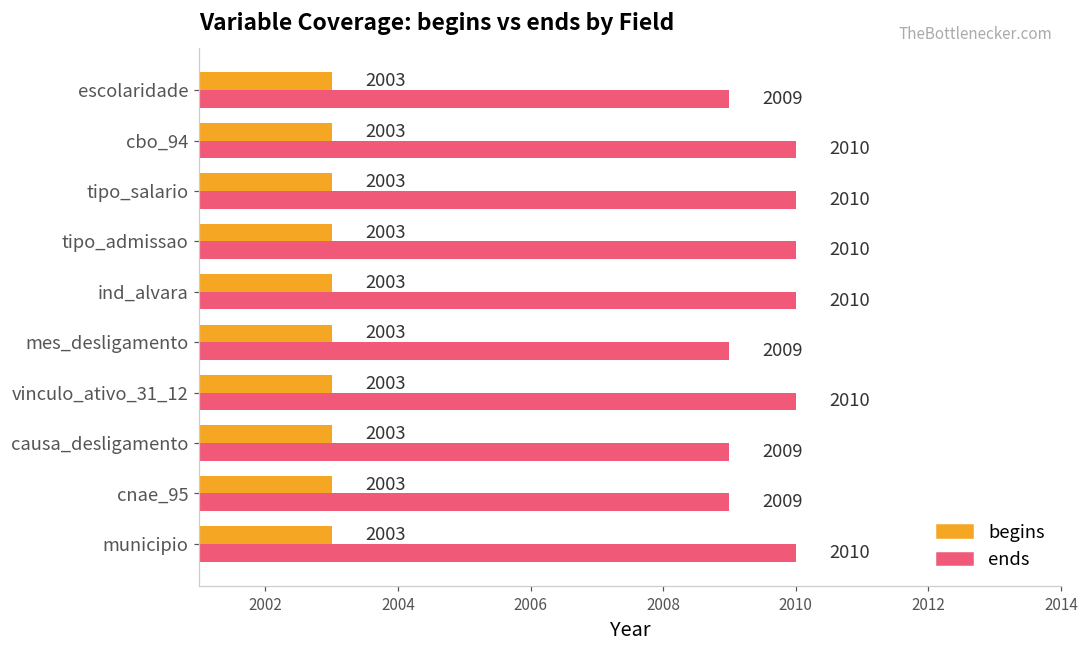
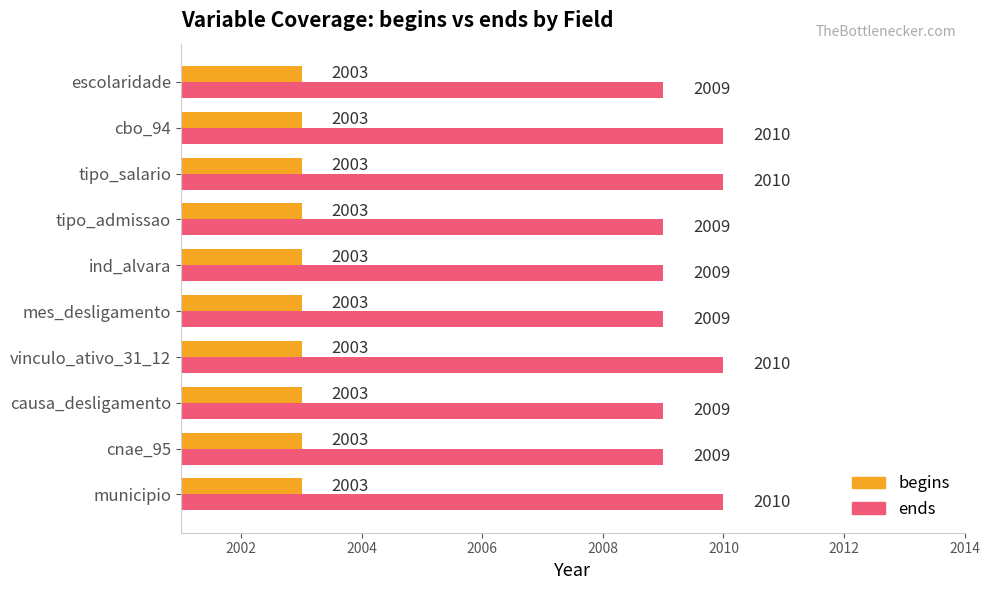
  {
    "begins": {
      "escolaridade": 2003.0,
      "cbo_94": 2003.0,
      "tipo_salario": 2003.0,
      "tipo_admissao": 2003.0,
      "ind_alvara": 2003.0,
      "mes_desligamento": 2003.0,
      "vinculo_ativo_31_12": 2003.0,
      "causa_desligamento": 2003.0,
      "cnae_95": 2003.0,
      "municipio": 2003.0
    },
    "ends": {
-     "tipo_admissao": 2010,
-     "ind_alvara": 2010
+     "tipo_admissao": 2009,
+     "ind_alvara": 2009
    }
  }
